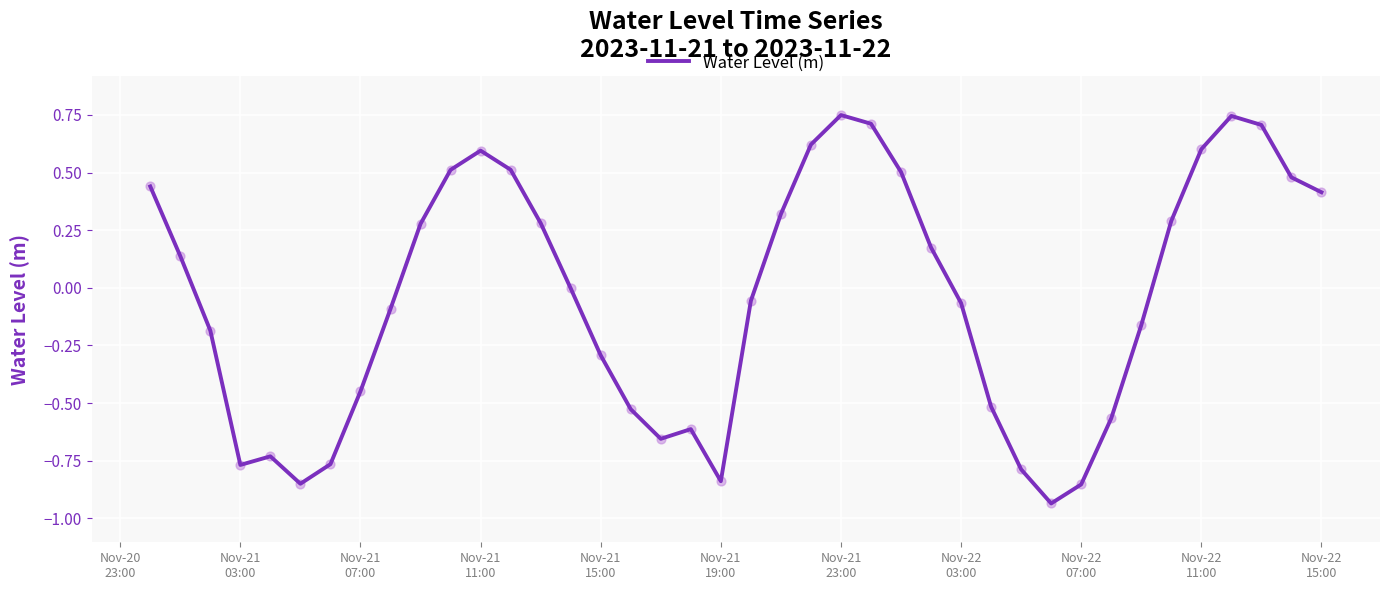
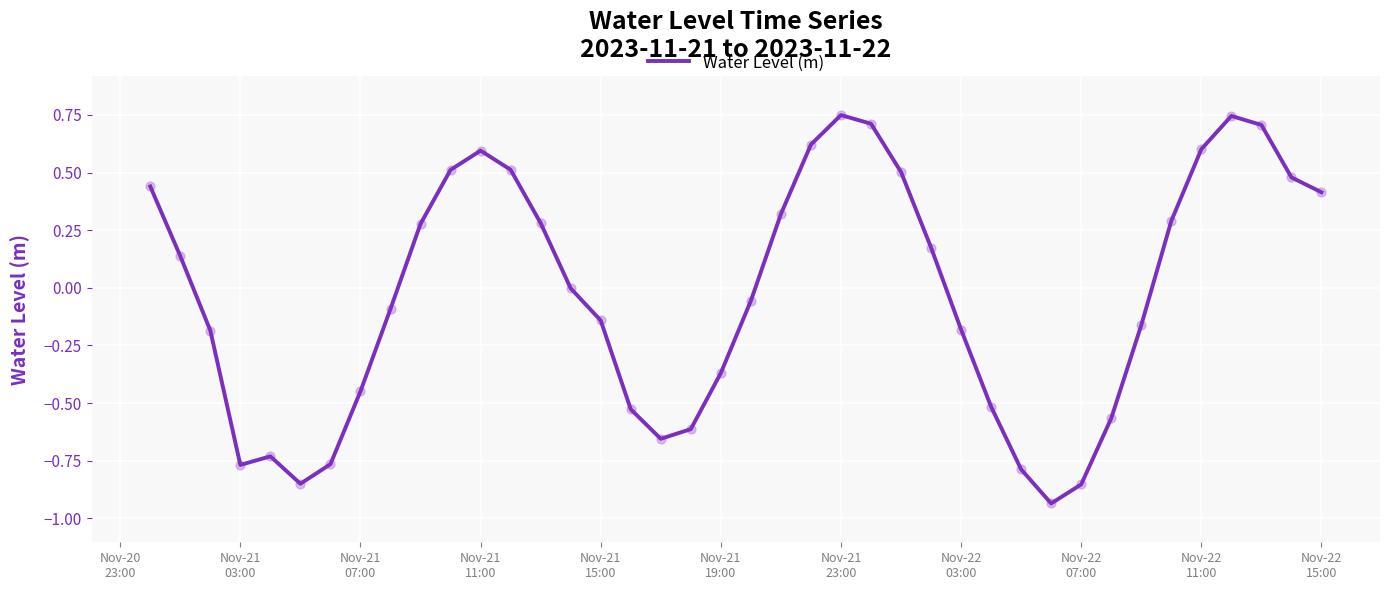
  {
    "Nov-21 03:00": -0.77,
    "Nov-21 07:00": -0.45,
    "Nov-21 11:00": 0.60,
-   "Nov-21 15:00": -0.29,
-   "Nov-21 19:00": -0.84,
+   "Nov-21 15:00": -0.14,
+   "Nov-21 19:00": -0.37,
    "Nov-21 23:00": 0.75,
-   "Nov-22 03:00": -0.07,
+   "Nov-22 03:00": -0.18,
    "Nov-22 07:00": -0.85,
    "Nov-22 11:00": 0.60,
    "Nov-22 15:00": 0.41
  }
